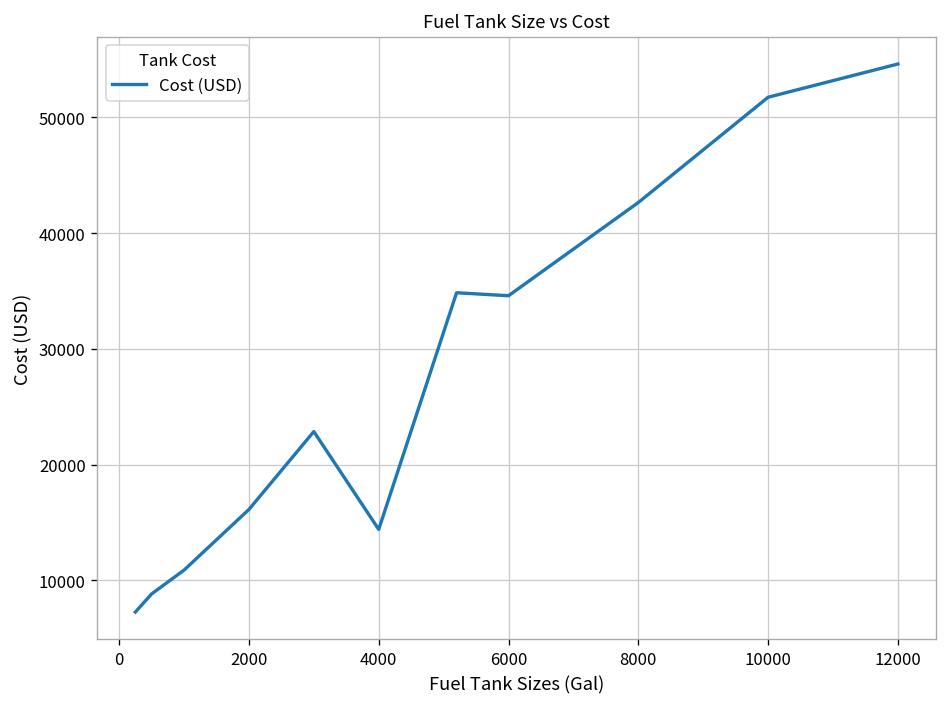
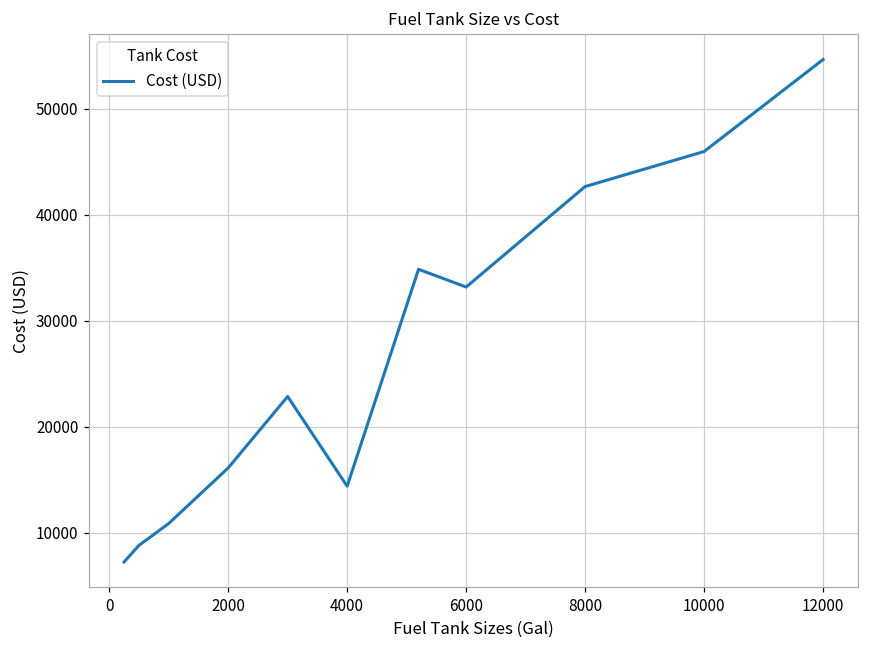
  {
    "2000": 16000,
    "4000": 14000,
-   "6000": 35000,
+   "6000": 33000,
    "8000": 43000,
-   "10000": 52000,
+   "10000": 46000,
    "12000": 55000
  }
